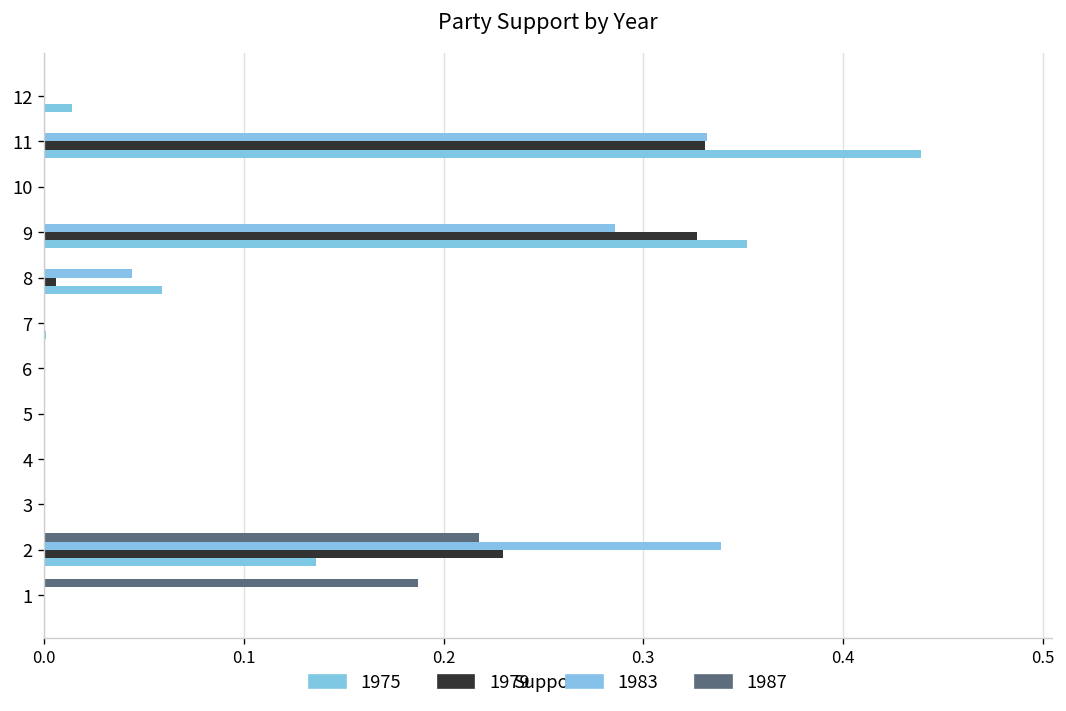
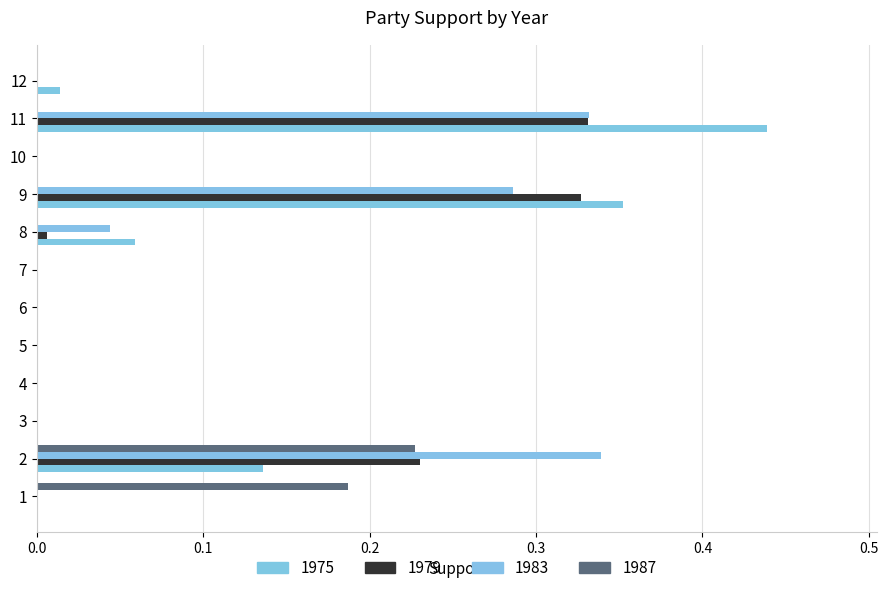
  {
    "1979": {
      "12": 0.000,
      "11": 0.331,
      "10": 0.000,
      "9": 0.327,
      "8": 0.006,
      "7": 0.000,
      "6": 0.000,
      "5": 0.000,
      "4": 0.000,
      "3": 0.000,
      "2": 0.230,
      "1": 0.000
    },
    "1987": {
      "12": 0.000,
      "11": 0.000,
      "10": 0.000,
      "9": 0.000,
      "8": 0.000,
      "7": 0.000,
      "6": 0.000,
      "5": 0.000,
      "4": 0.000,
      "3": 0.000,
-     "2": 0.218,
+     "2": 0.227,
      "1": 0.187
    }
  }
